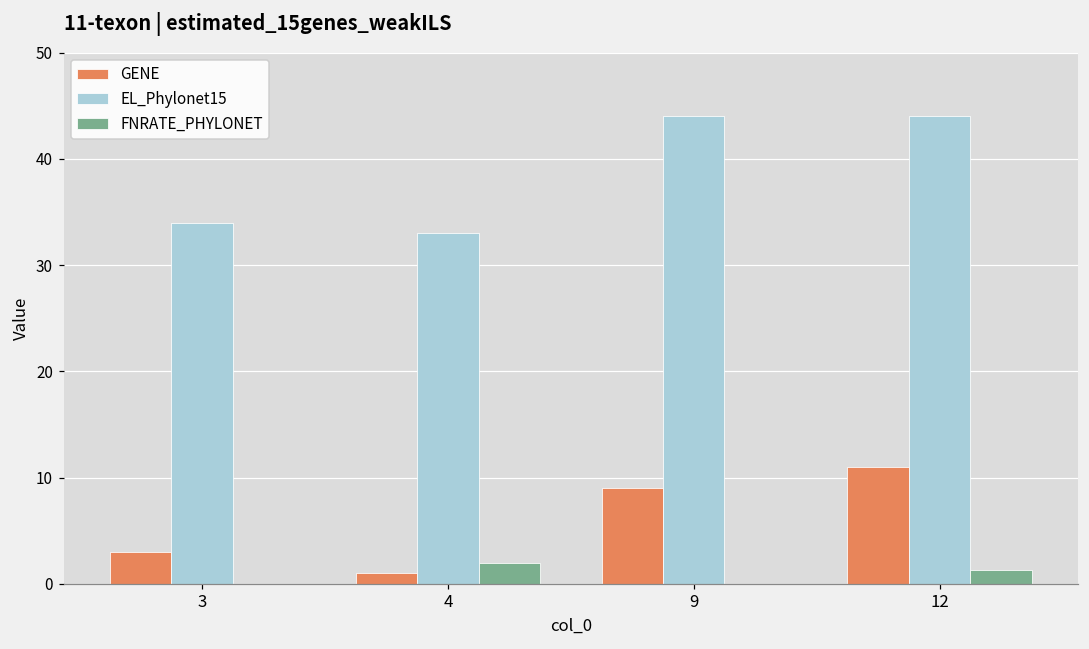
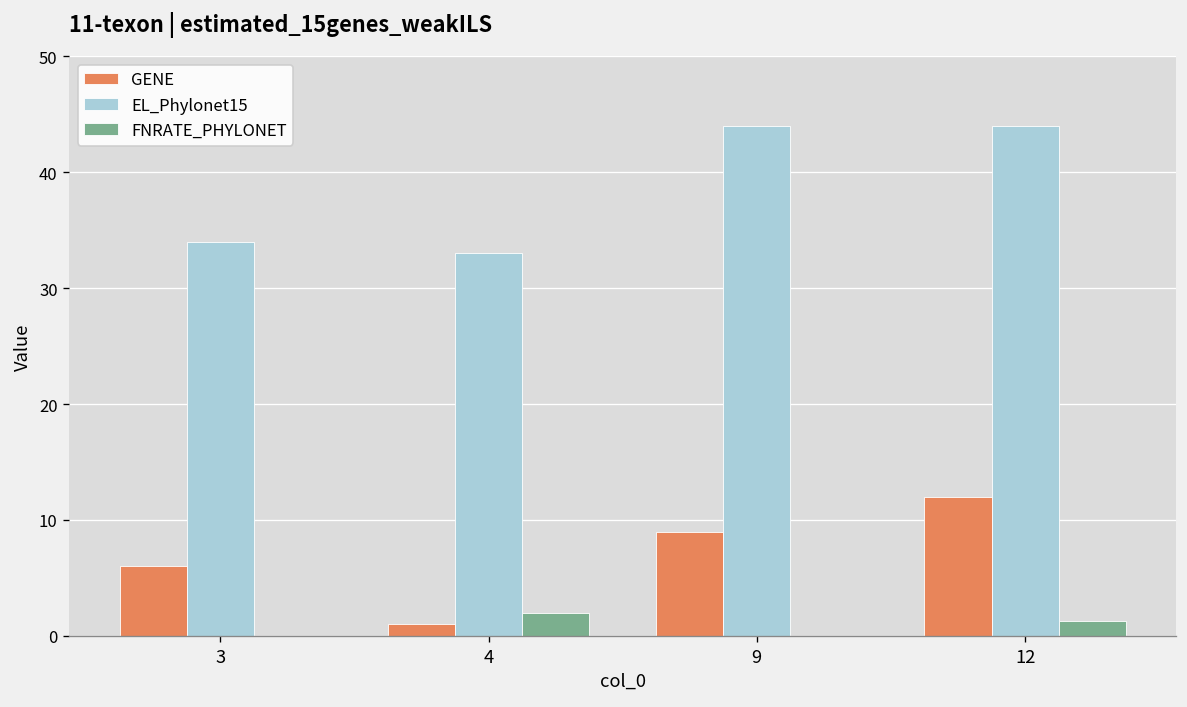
  {
    "GENE": {
-     "3": 3,
+     "3": 6,
      "4": 1,
      "9": 9,
-     "12": 11
+     "12": 12
    },
    "EL_Phylonet15": {
      "3": 34,
      "4": 33,
      "9": 44,
      "12": 44
    },
    "FNRATE_PHYLONET": {
      "3": 0,
      "4": 2,
      "9": 0,
      "12": 1
    }
  }
